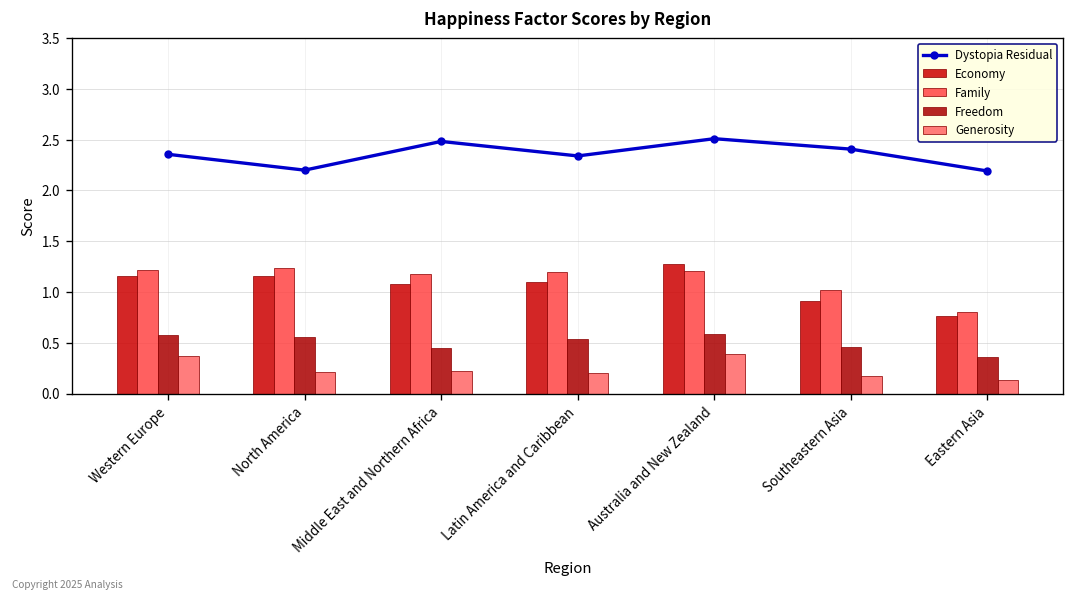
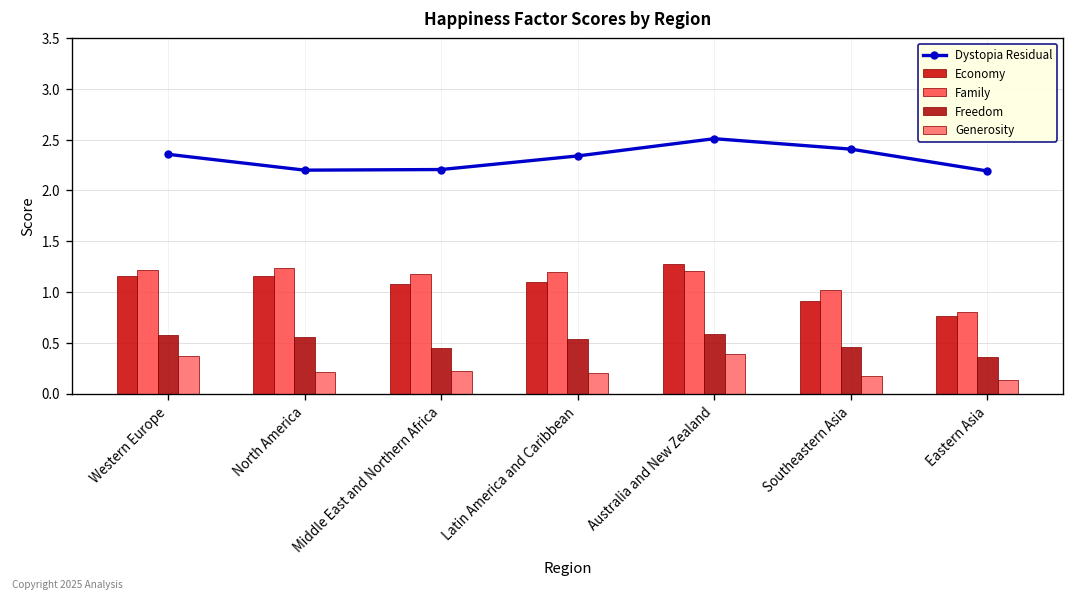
  {
    "Dystopia Residual": {
      "Western Europe": 2.4,
      "North America": 2.2,
-     "Middle East and Northern Africa": 2.5,
+     "Middle East and Northern Africa": 2.2,
      "Latin America and Caribbean": 2.3,
      "Australia and New Zealand": 2.5,
      "Southeastern Asia": 2.4,
      "Eastern Asia": 2.2
    }
  }
